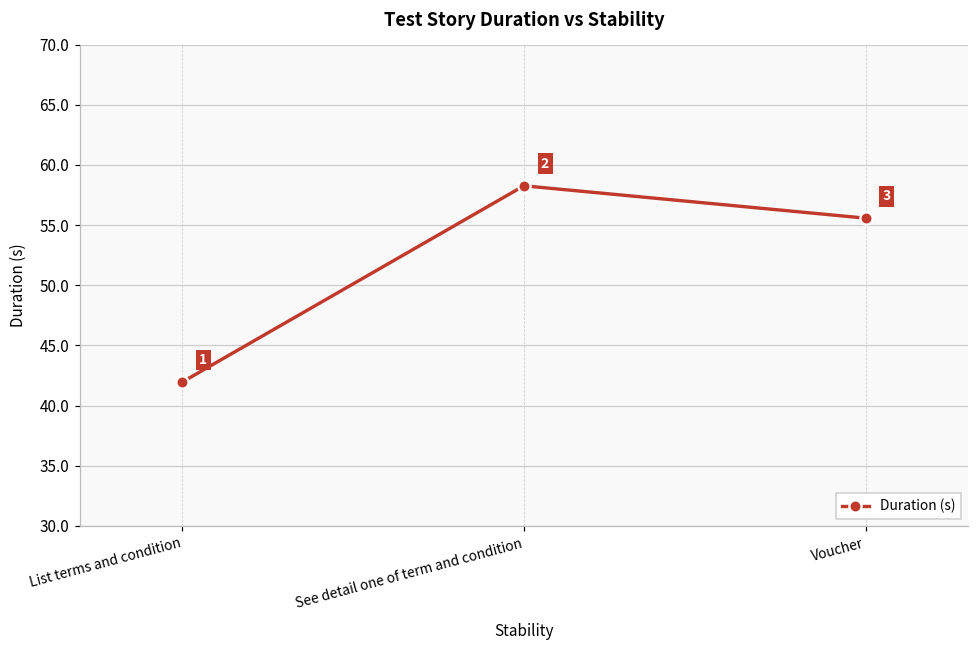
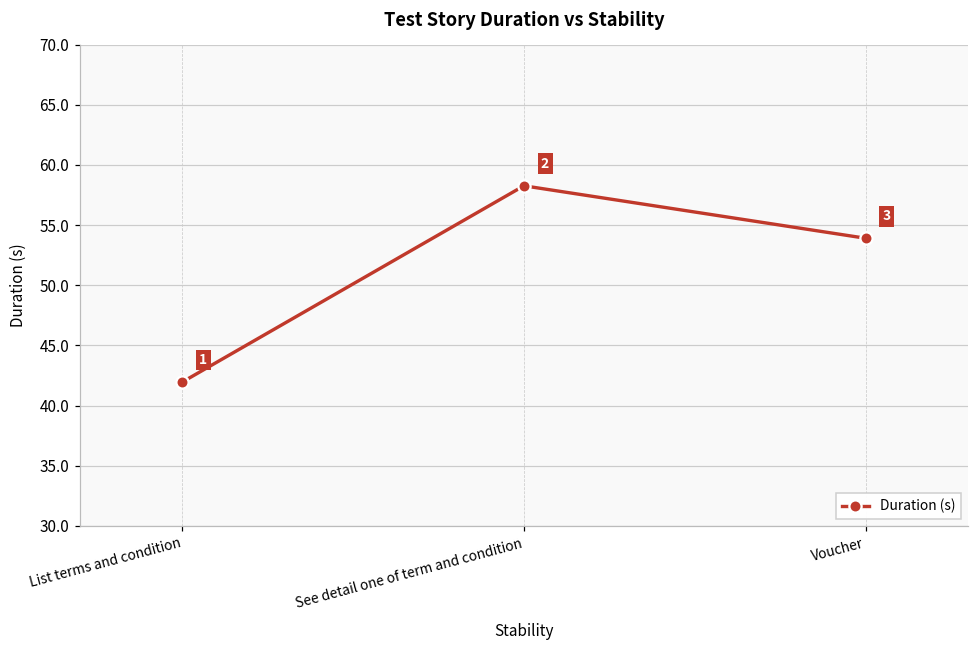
  {
-   "Voucher": 55.6
+   "Voucher": 53.9
  }
